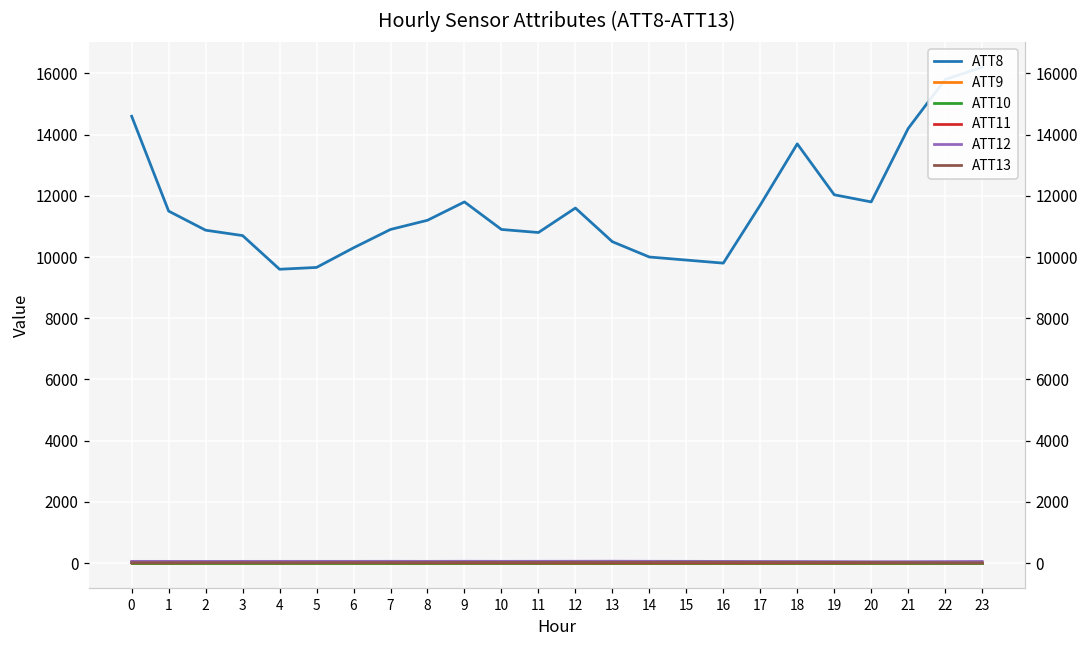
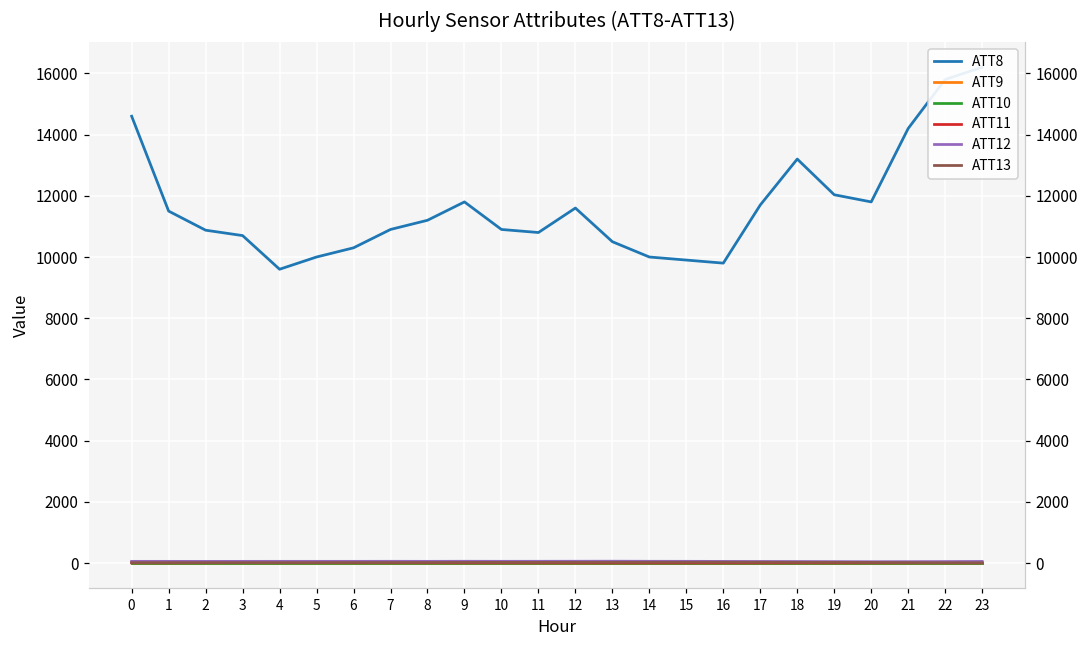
  {
    "ATT8": {
      "0": 14600,
      "1": 11500,
      "2": 10900,
      "3": 10700,
      "4": 9600,
-     "5": 9700,
+     "5": 10000,
      "6": 10300,
      "7": 10900,
      "8": 11200,
      "9": 11800,
      "10": 10900,
      "11": 10800,
      "12": 11600,
      "13": 10500,
      "14": 10000,
      "15": 9900,
      "16": 9800,
      "17": 11700,
-     "18": 13700,
+     "18": 13200,
      "19": 12000,
      "20": 11800,
      "21": 14200
    }
  }
